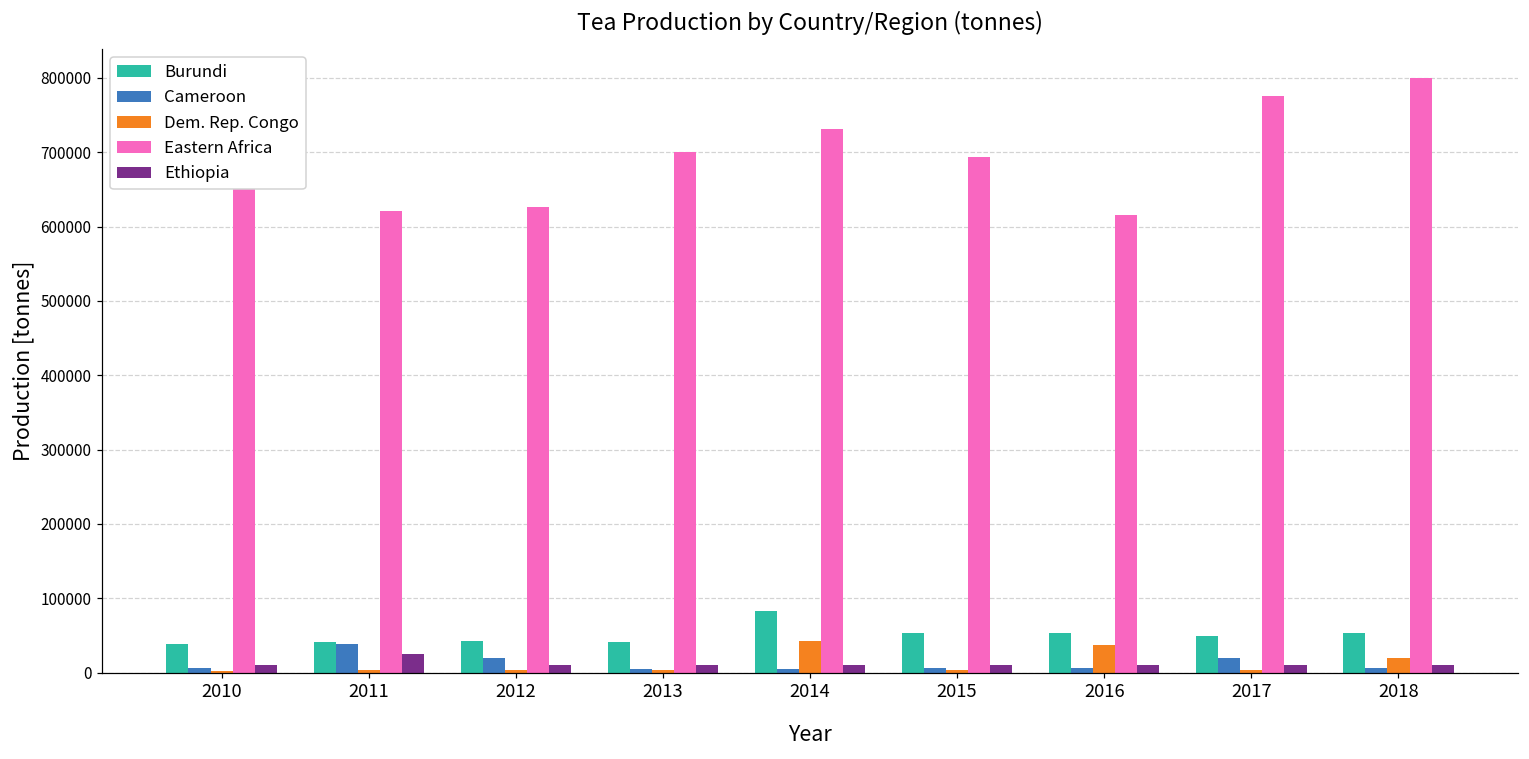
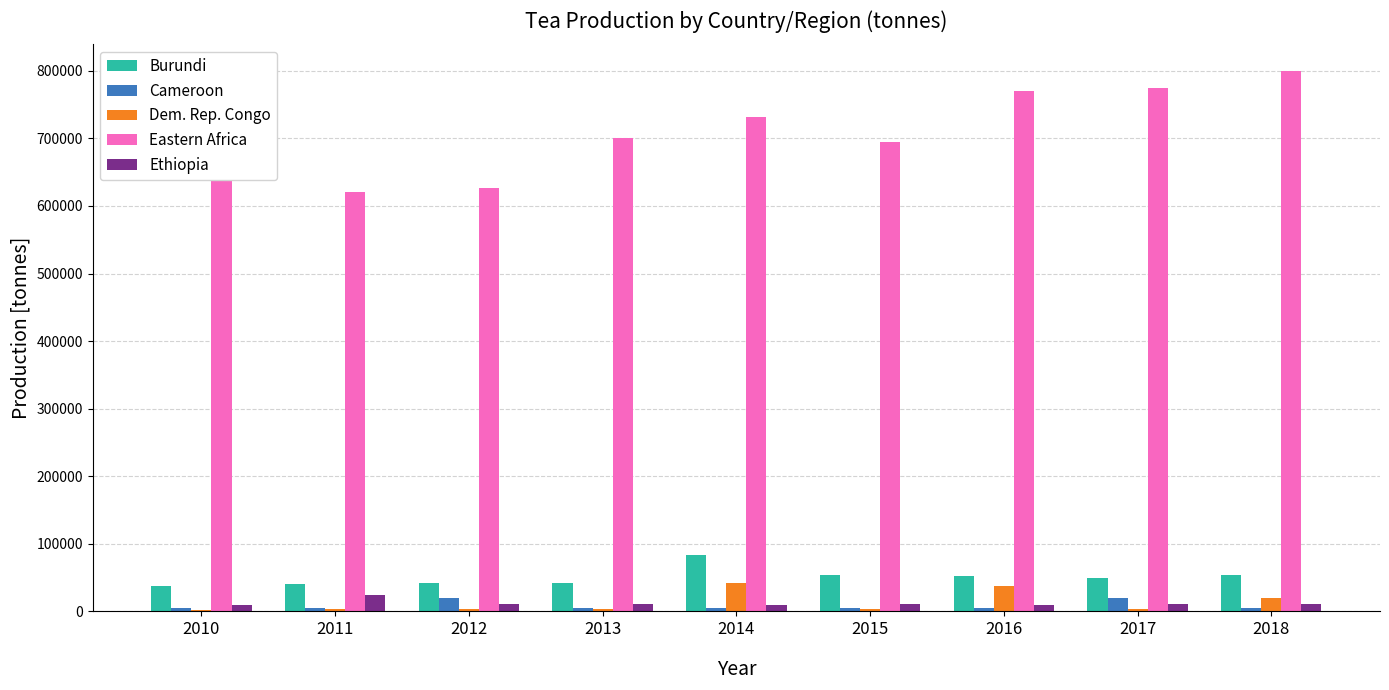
  {
    "Burundi": {
      "2010": 40000,
      "2011": 40000,
      "2012": 40000,
      "2013": 40000,
      "2014": 80000,
      "2015": 50000,
      "2016": 50000,
      "2017": 50000,
      "2018": 50000
    },
    "Cameroon": {
      "2010": 10000,
-     "2011": 40000,
+     "2011": 10000,
      "2012": 20000,
      "2013": 10000,
      "2014": 10000,
      "2015": 10000,
      "2016": 10000,
      "2017": 20000,
      "2018": 10000
    },
    "Dem. Rep. Congo": {
      "2014": 40000,
      "2016": 40000,
      "2018": 20000
    },
    "Eastern Africa": {
      "2011": 620000,
      "2012": 630000,
      "2013": 700000,
      "2014": 730000,
      "2015": 690000,
-     "2016": 620000,
+     "2016": 770000,
      "2017": 780000,
      "2018": 800000
    },
    "Ethiopia": {
      "2010": 10000,
      "2011": 20000,
      "2012": 10000,
      "2013": 10000,
      "2014": 10000,
      "2015": 10000,
      "2016": 10000,
      "2017": 10000,
      "2018": 10000
    }
  }
